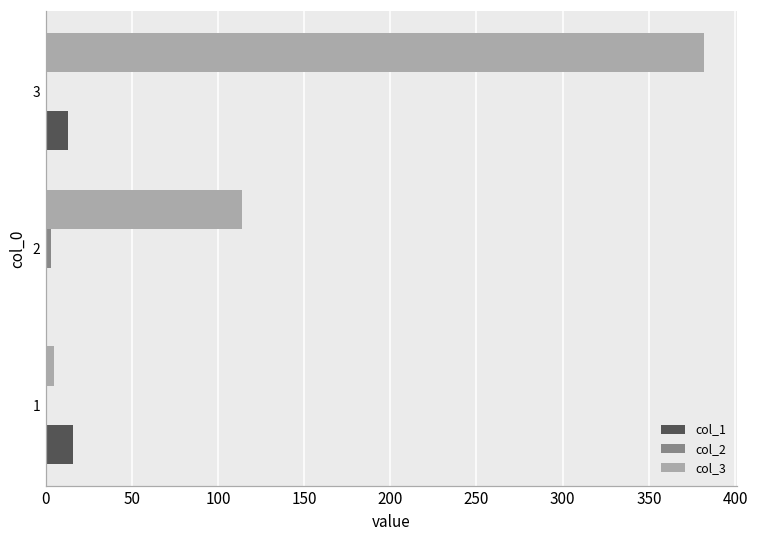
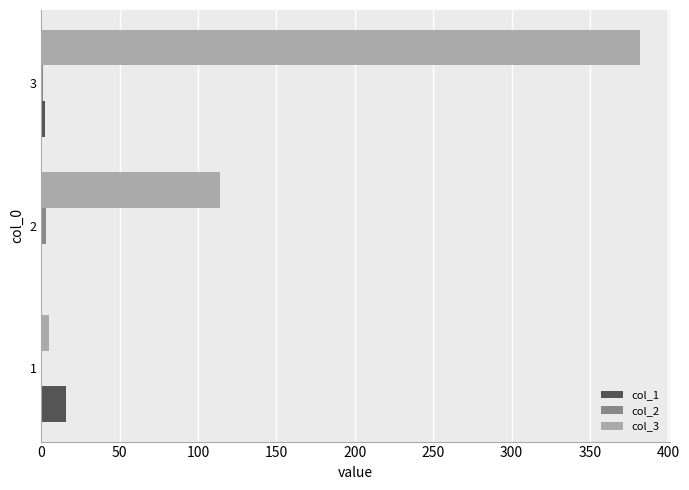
  {
    "col_1": {
-     "3": 13,
+     "3": 2,
      "2": 0,
      "1": 16
    }
  }
